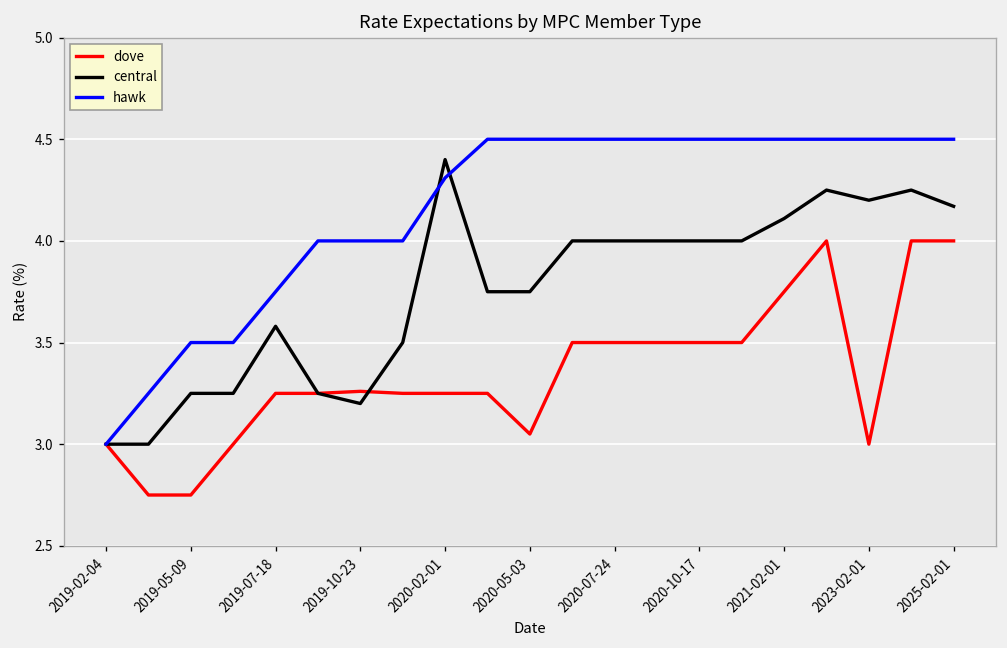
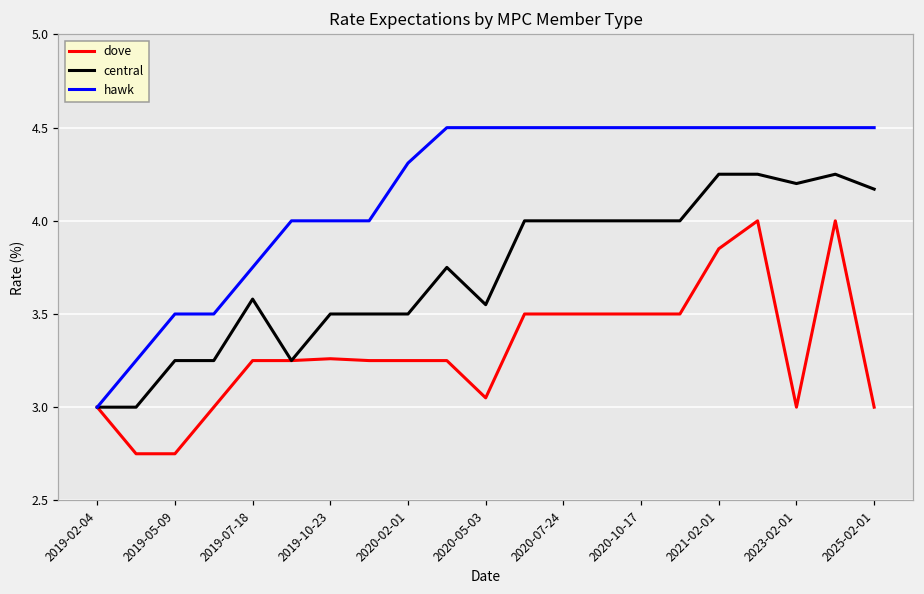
  {
    "dove": {
      "2019-05-09": 2.75,
      "2019-07-18": 3.25,
      "2019-10-23": 3.26,
      "2020-02-01": 3.25,
      "2020-05-03": 3.05,
      "2020-07-24": 3.50,
      "2020-10-17": 3.50,
-     "2021-02-01": 3.75,
+     "2021-02-01": 3.85,
      "2023-02-01": 3.00,
-     "2025-02-01": 4
+     "2025-02-01": 3
    },
    "central": {
      "2019-05-09": 3.25,
      "2019-07-18": 3.58,
-     "2019-10-23": 3.2,
-     "2020-02-01": 4.4,
-     "2020-05-03": 3.75,
+     "2019-10-23": 3.5,
+     "2020-02-01": 3.5,
+     "2020-05-03": 3.55,
      "2020-07-24": 4.00,
      "2020-10-17": 4.00,
-     "2021-02-01": 4.11,
+     "2021-02-01": 4.25,
      "2023-02-01": 4.20,
      "2025-02-01": 4.17
    },
    "hawk": {
      "2019-05-09": 3.50,
      "2019-07-18": 3.75,
      "2019-10-23": 4.00,
      "2020-02-01": 4.31,
      "2020-05-03": 4.50,
      "2020-07-24": 4.50,
      "2020-10-17": 4.50,
      "2021-02-01": 4.50,
      "2023-02-01": 4.50,
      "2025-02-01": 4.50
    }
  }
